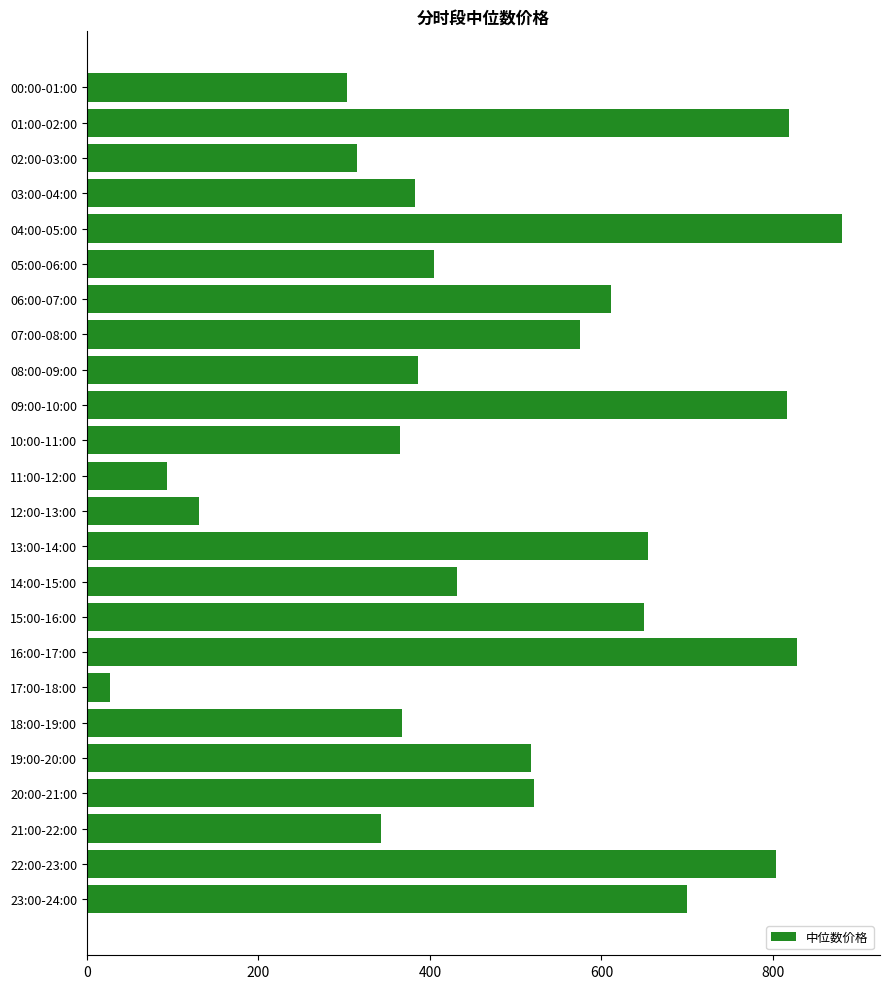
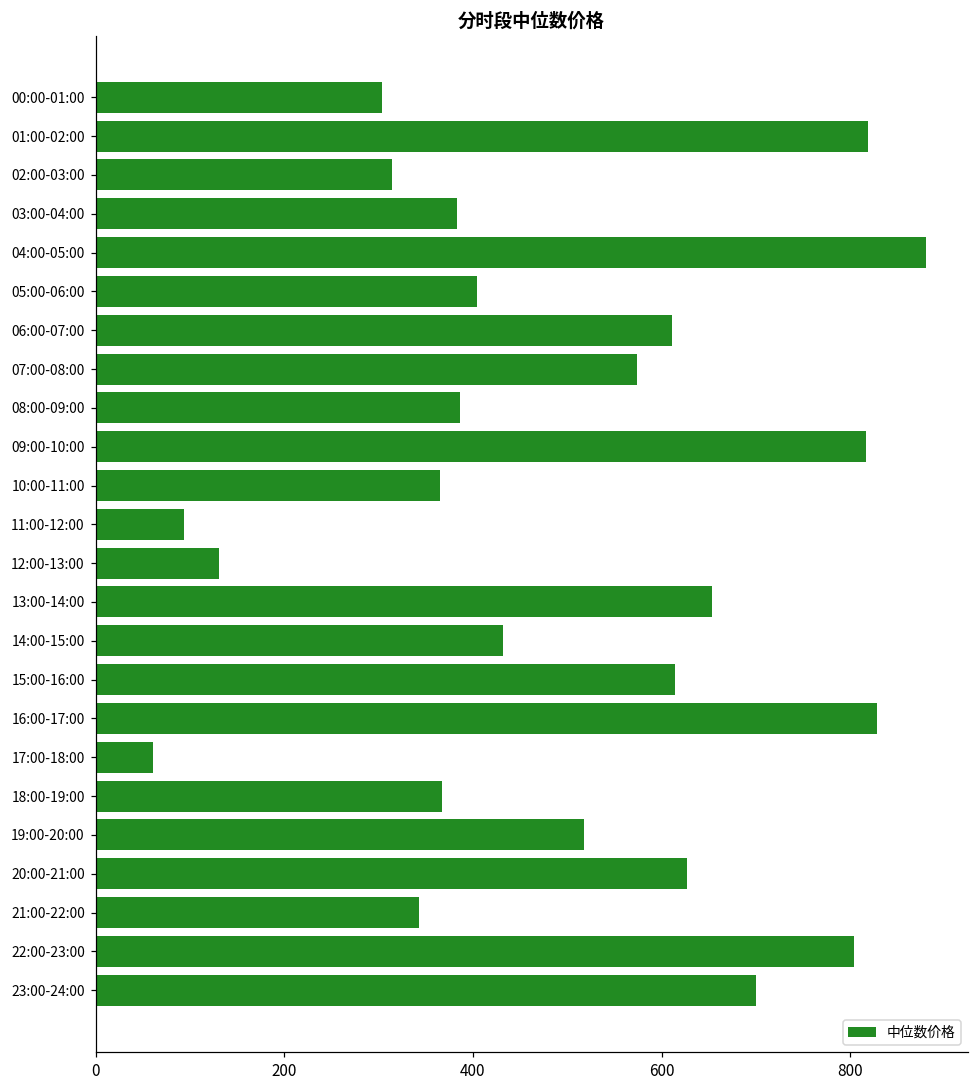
  {
    "00:00-01:00": 300,
    "01:00-02:00": 820,
    "02:00-03:00": 310,
    "03:00-04:00": 380,
    "04:00-05:00": 880,
    "05:00-06:00": 400,
    "06:00-07:00": 610,
    "07:00-08:00": 570,
    "08:00-09:00": 390,
    "09:00-10:00": 820,
    "10:00-11:00": 370,
    "11:00-12:00": 90,
    "12:00-13:00": 130,
    "13:00-14:00": 650,
    "14:00-15:00": 430,
-   "15:00-16:00": 650,
+   "15:00-16:00": 610,
    "16:00-17:00": 830,
-   "17:00-18:00": 30,
+   "17:00-18:00": 60,
    "18:00-19:00": 370,
    "19:00-20:00": 520,
-   "20:00-21:00": 520,
+   "20:00-21:00": 630,
    "21:00-22:00": 340,
    "22:00-23:00": 800,
    "23:00-24:00": 700
  }
